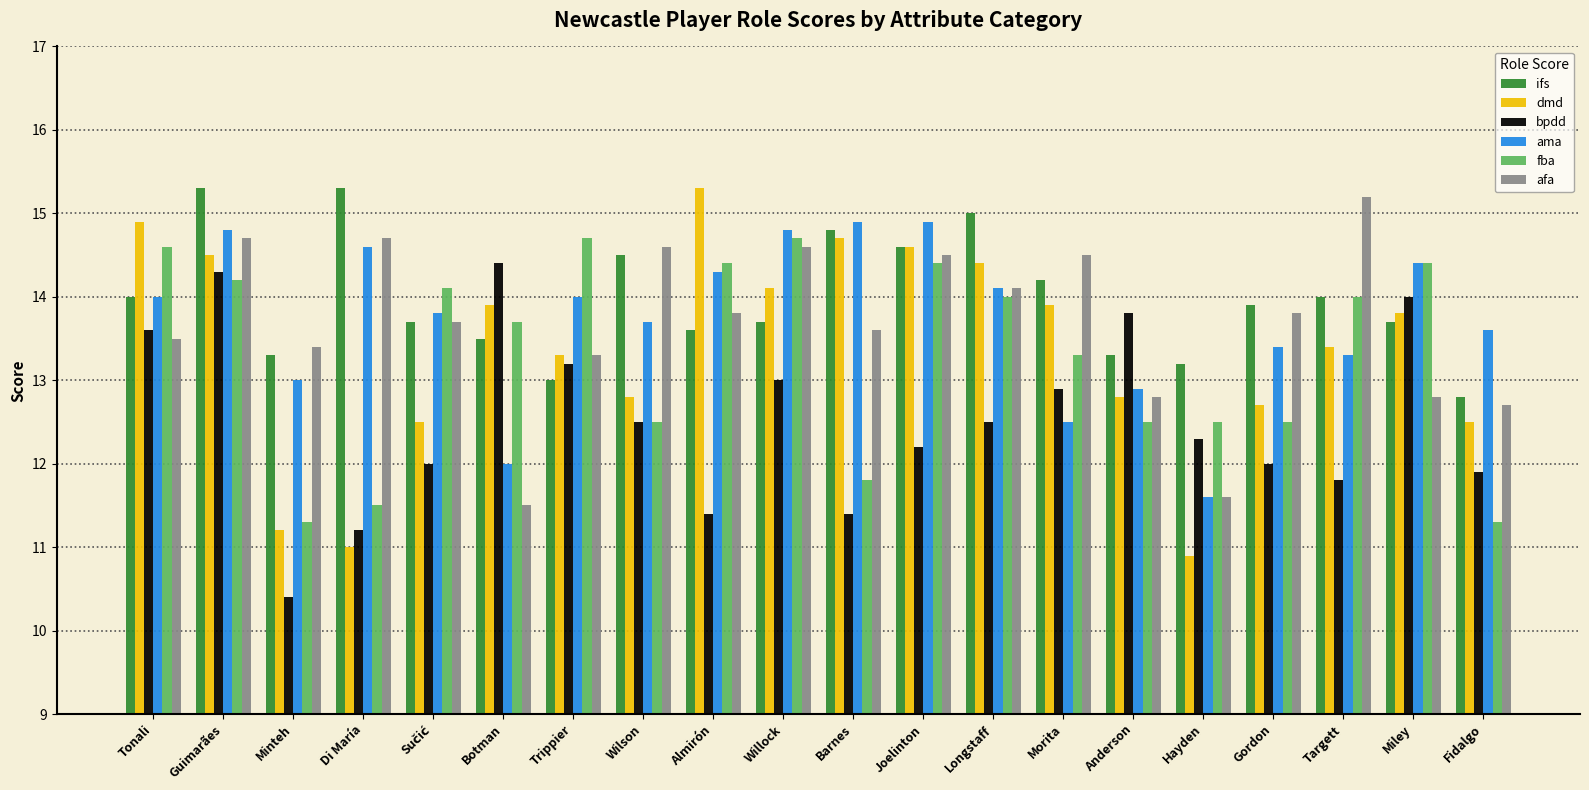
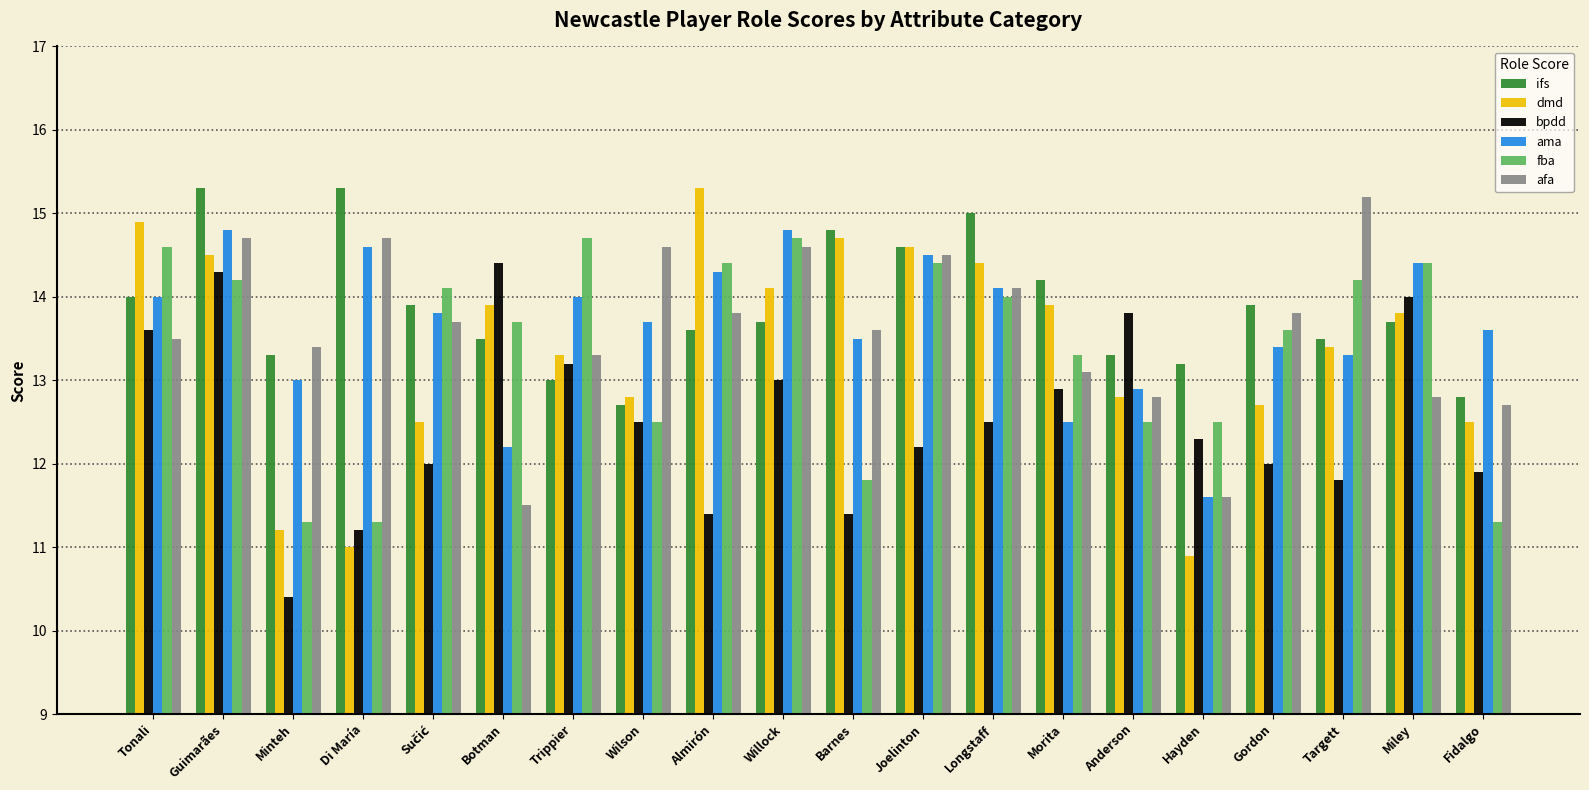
  {
    "ifs": {
      "Tonali": 14.0,
      "Guimarães": 15.3,
      "Minteh": 13.3,
      "Di María": 15.3,
-     "Sučić": 13.7,
+     "Sučić": 13.9,
      "Botman": 13.5,
      "Trippier": 13.0,
-     "Wilson": 14.5,
+     "Wilson": 12.7,
      "Almirón": 13.6,
      "Willock": 13.7,
      "Barnes": 14.8,
      "Joelinton": 14.6,
      "Longstaff": 15.0,
      "Morita": 14.2,
      "Anderson": 13.3,
      "Hayden": 13.2,
      "Gordon": 13.9,
-     "Targett": 14.0,
+     "Targett": 13.5,
      "Miley": 13.7,
      "Fidalgo": 12.8
    },
    "dmd": {
      "Tonali": 14.9,
      "Guimarães": 14.5,
      "Minteh": 11.2,
      "Di María": 11.0,
      "Sučić": 12.5,
      "Botman": 13.9,
      "Trippier": 13.3,
      "Wilson": 12.8,
      "Almirón": 15.3,
      "Willock": 14.1,
      "Barnes": 14.7,
      "Joelinton": 14.6,
      "Longstaff": 14.4,
      "Morita": 13.9,
      "Anderson": 12.8,
      "Hayden": 10.9,
      "Gordon": 12.7,
      "Targett": 13.4,
      "Miley": 13.8,
      "Fidalgo": 12.5
    },
    "bpdd": {
      "Tonali": 13.6,
      "Guimarães": 14.3,
      "Minteh": 10.4,
      "Di María": 11.2,
      "Sučić": 12.0,
      "Botman": 14.4,
      "Trippier": 13.2,
      "Wilson": 12.5,
      "Almirón": 11.4,
      "Willock": 13.0,
      "Barnes": 11.4,
      "Joelinton": 12.2,
      "Longstaff": 12.5,
      "Morita": 12.9,
      "Anderson": 13.8,
      "Hayden": 12.3,
      "Gordon": 12.0,
      "Targett": 11.8,
      "Miley": 14.0,
      "Fidalgo": 11.9
    },
    "ama": {
      "Tonali": 14.0,
      "Guimarães": 14.8,
      "Minteh": 13.0,
      "Di María": 14.6,
      "Sučić": 13.8,
-     "Botman": 12.0,
+     "Botman": 12.2,
      "Trippier": 14.0,
      "Wilson": 13.7,
      "Almirón": 14.3,
      "Willock": 14.8,
-     "Barnes": 14.9,
-     "Joelinton": 14.9,
+     "Barnes": 13.5,
+     "Joelinton": 14.5,
      "Longstaff": 14.1,
      "Morita": 12.5,
      "Anderson": 12.9,
      "Hayden": 11.6,
      "Gordon": 13.4,
      "Targett": 13.3,
      "Miley": 14.4,
      "Fidalgo": 13.6
    },
    "fba": {
      "Tonali": 14.6,
      "Guimarães": 14.2,
      "Minteh": 11.3,
-     "Di María": 11.5,
+     "Di María": 11.3,
      "Sučić": 14.1,
      "Botman": 13.7,
      "Trippier": 14.7,
      "Wilson": 12.5,
      "Almirón": 14.4,
      "Willock": 14.7,
      "Barnes": 11.8,
      "Joelinton": 14.4,
      "Longstaff": 14.0,
      "Morita": 13.3,
      "Anderson": 12.5,
      "Hayden": 12.5,
-     "Gordon": 12.5,
-     "Targett": 14.0,
+     "Gordon": 13.6,
+     "Targett": 14.2,
      "Miley": 14.4,
      "Fidalgo": 11.3
    },
    "afa": {
      "Tonali": 13.5,
      "Guimarães": 14.7,
      "Minteh": 13.4,
      "Di María": 14.7,
      "Sučić": 13.7,
      "Botman": 11.5,
      "Trippier": 13.3,
      "Wilson": 14.6,
      "Almirón": 13.8,
      "Willock": 14.6,
      "Barnes": 13.6,
      "Joelinton": 14.5,
      "Longstaff": 14.1,
-     "Morita": 14.5,
+     "Morita": 13.1,
      "Anderson": 12.8,
      "Hayden": 11.6,
      "Gordon": 13.8,
      "Targett": 15.2,
      "Miley": 12.8,
      "Fidalgo": 12.7
    }
  }
